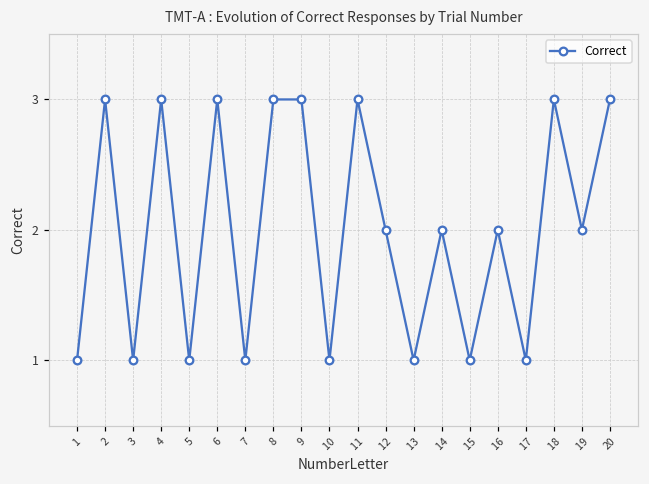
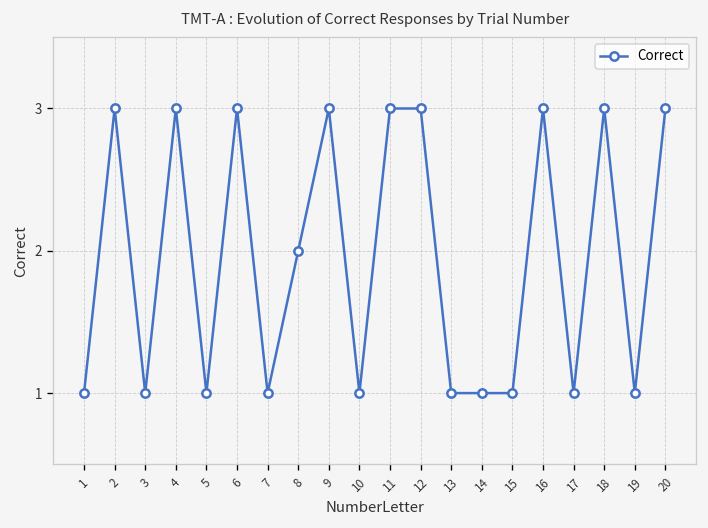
  {
    "1": 1,
    "2": 3,
    "3": 1,
    "4": 3,
    "5": 1,
    "6": 3,
    "7": 1,
-   "8": 3,
+   "8": 2,
    "9": 3,
    "10": 1,
    "11": 3,
-   "12": 2,
+   "12": 3,
    "13": 1,
-   "14": 2,
+   "14": 1,
    "15": 1,
-   "16": 2,
+   "16": 3,
    "17": 1,
    "18": 3,
-   "19": 2,
+   "19": 1,
    "20": 3
  }
